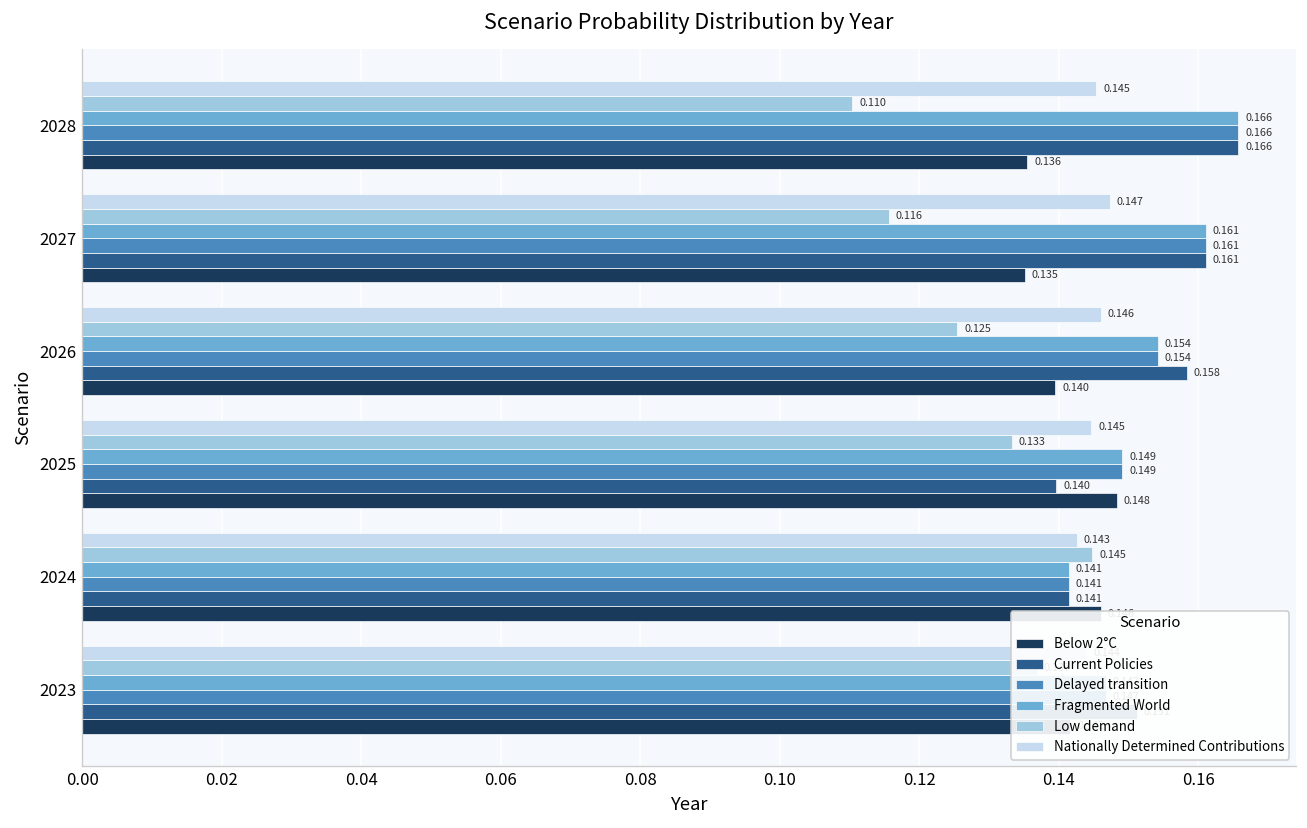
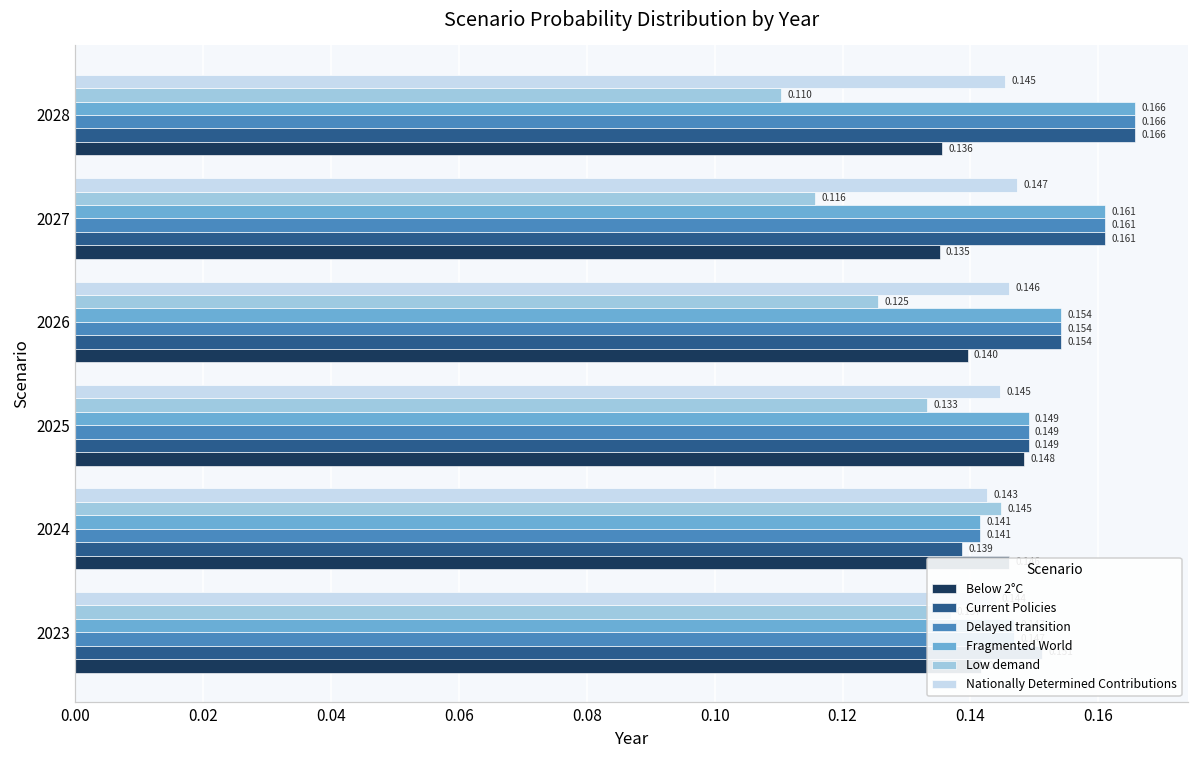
  {
    "Below 2°C": {
      "2028": 0.136,
      "2027": 0.135,
      "2026": 0.140,
      "2025": 0.148,
      "2024": 0.146
    },
    "Current Policies": {
      "2028": 0.166,
      "2027": 0.161,
-     "2026": 0.158,
-     "2025": 0.140,
-     "2024": 0.141
+     "2026": 0.154,
+     "2025": 0.149,
+     "2024": 0.139
    }
  }
